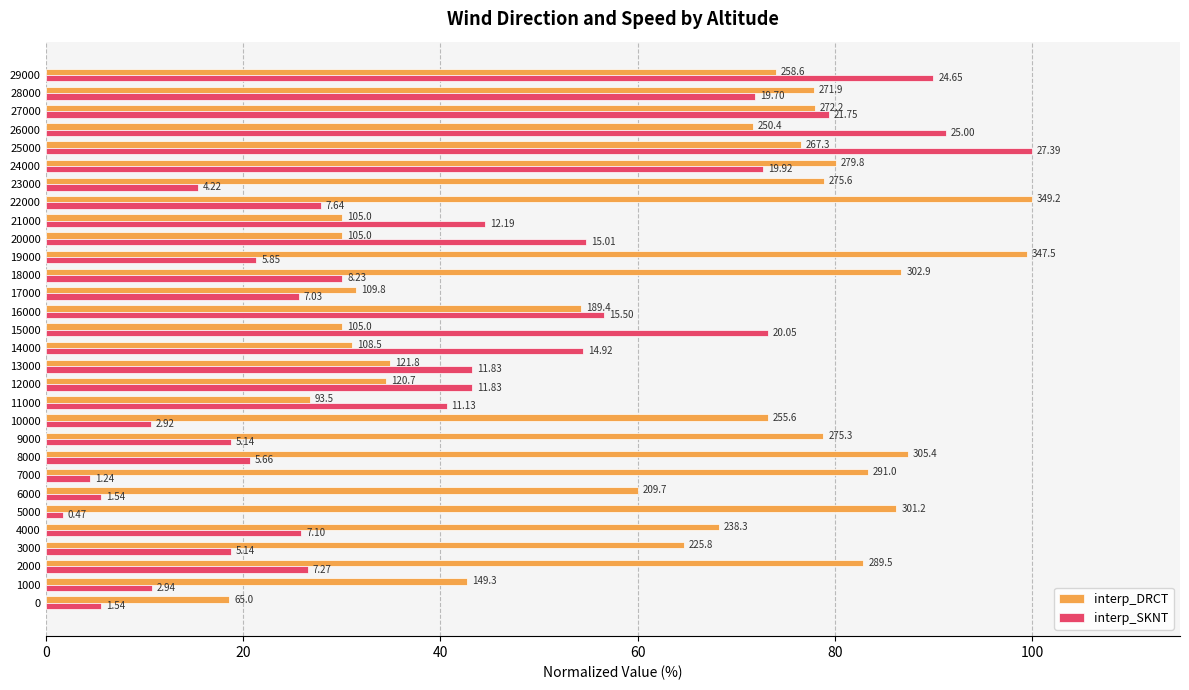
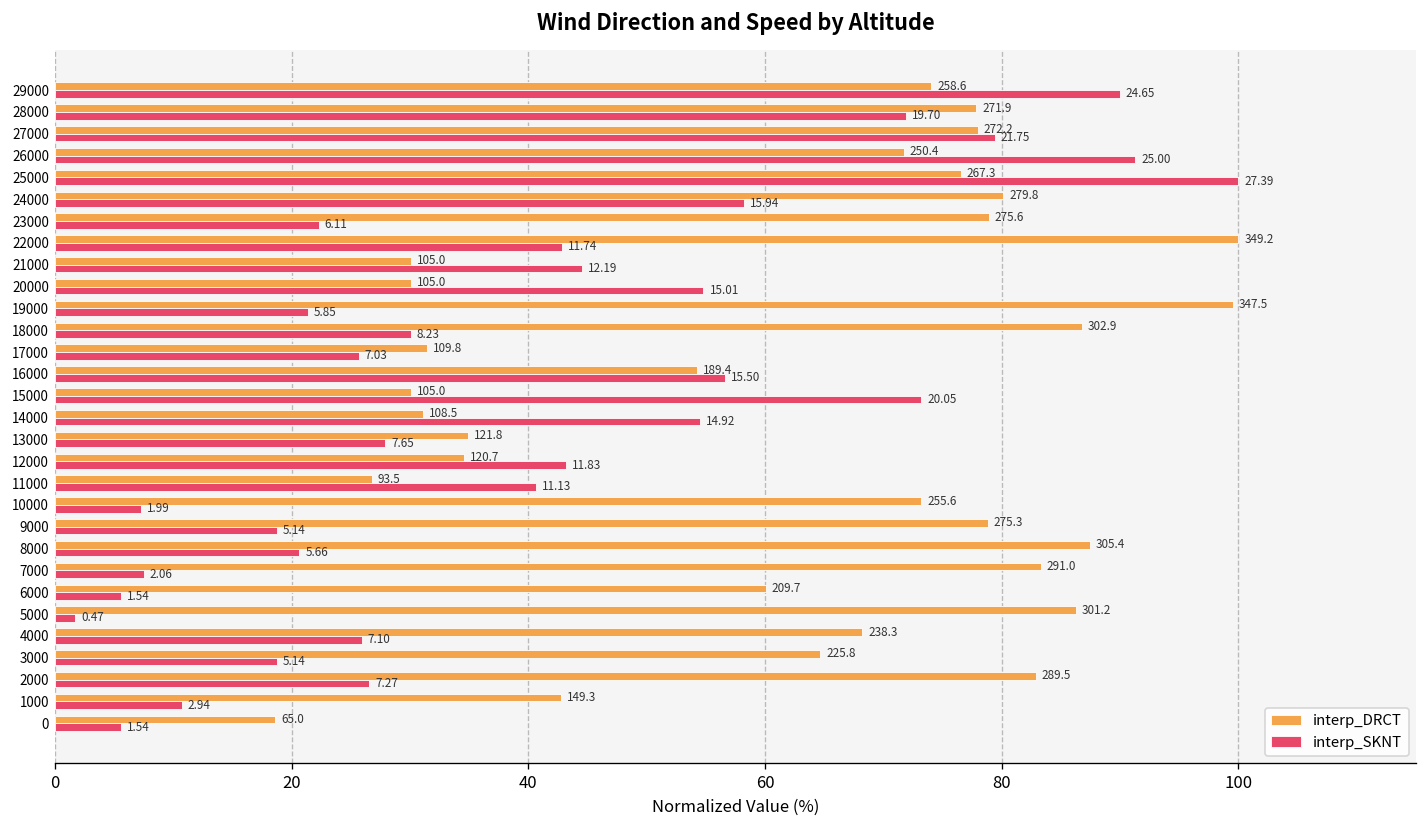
  {
    "interp_DRCT": {
      "27000": 78,
      "16000": 54
    },
    "interp_SKNT": {
-     "24000": 19.92,
-     "23000": 4.22,
-     "22000": 7.64,
-     "13000": 11.83,
-     "10000": 2.92,
-     "7000": 1.24
+     "24000": 15.94,
+     "23000": 6.11,
+     "22000": 11.74,
+     "13000": 7.65,
+     "10000": 1.99,
+     "7000": 2.06
    }
  }
